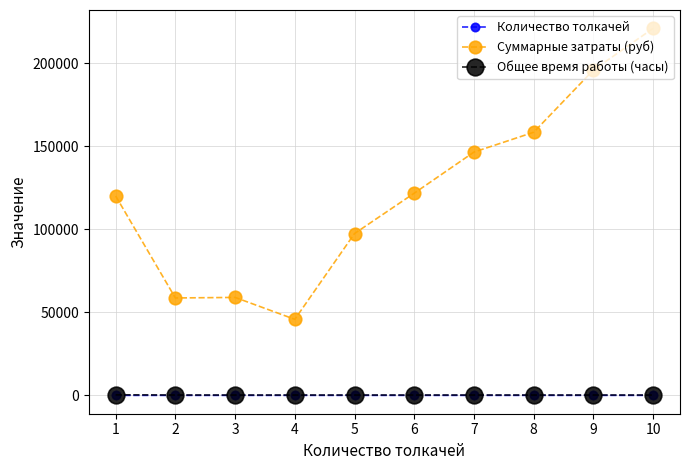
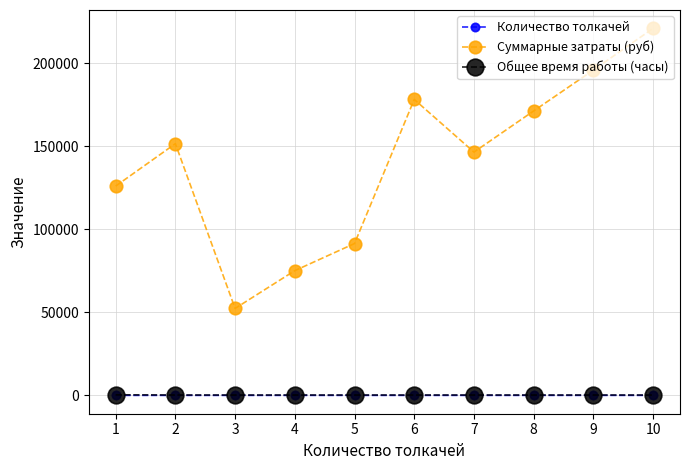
  {
    "Общее время работы (часы)": {
      "1": 0,
      "2": 0,
      "3": 0,
      "4": 0,
      "5": 0,
      "6": 0,
      "7": 0,
      "8": 0,
      "9": 0,
      "10": 0
    },
    "Суммарные затраты (руб)": {
-     "1": 120000,
-     "2": 59000,
-     "3": 59000,
-     "4": 46000,
-     "5": 97000,
-     "6": 122000,
+     "1": 126000,
+     "2": 152000,
+     "3": 52000,
+     "4": 75000,
+     "5": 91000,
+     "6": 178000,
      "7": 147000,
-     "8": 158000
+     "8": 171000
    }
  }
